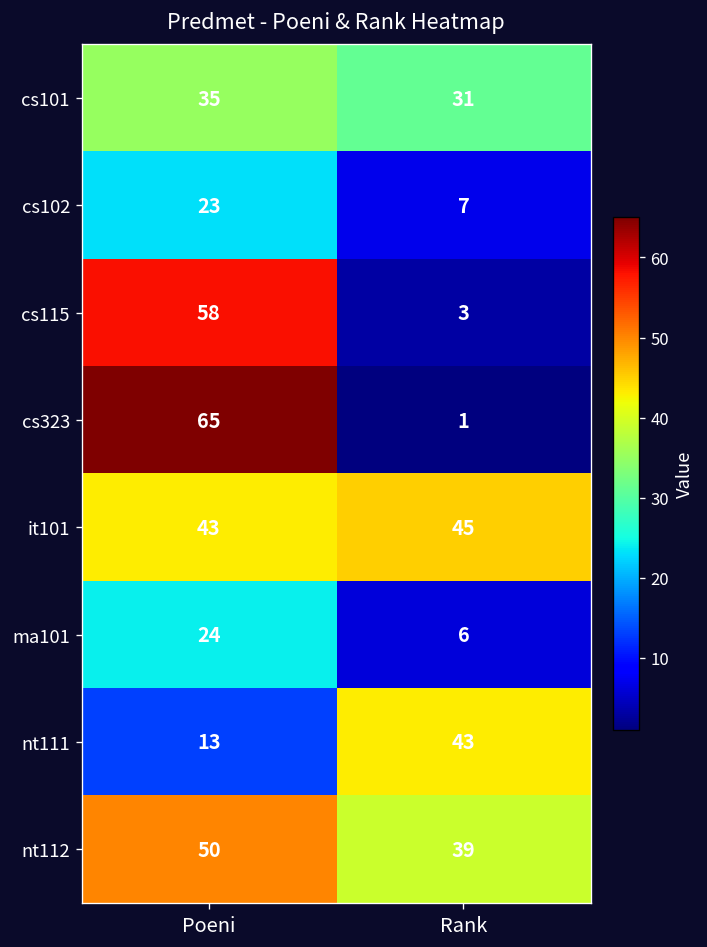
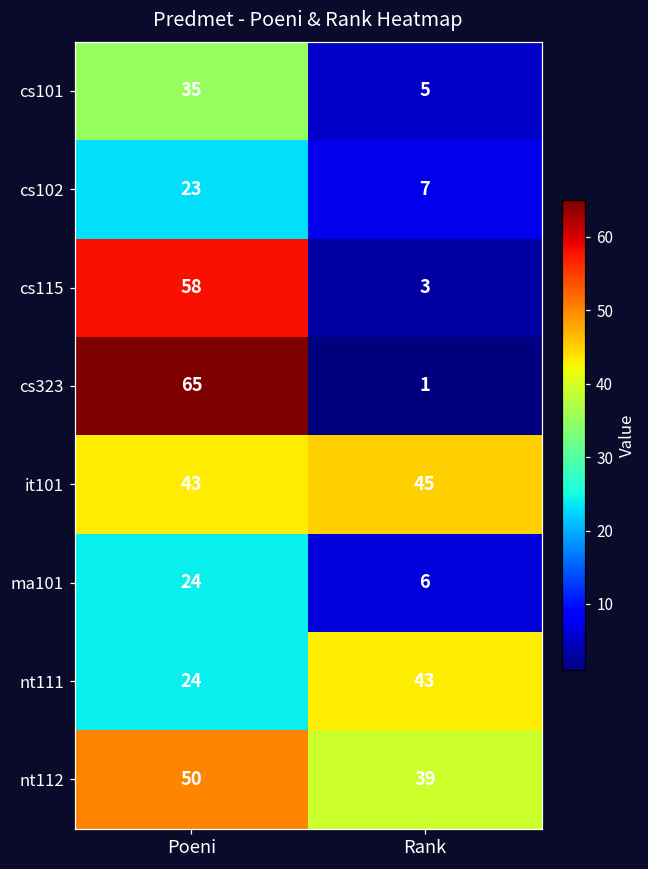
  {
    "cs101": {
      "Poeni": 35,
-     "Rank": 31
+     "Rank": 5
    },
    "cs102": {
      "Poeni": 23,
      "Rank": 7
    },
    "cs115": {
      "Poeni": 58,
      "Rank": 3
    },
    "cs323": {
      "Poeni": 65,
      "Rank": 1
    },
    "it101": {
      "Poeni": 43,
      "Rank": 45
    },
    "ma101": {
      "Poeni": 24,
      "Rank": 6
    },
    "nt111": {
-     "Poeni": 13,
+     "Poeni": 24,
      "Rank": 43
    },
    "nt112": {
      "Poeni": 50,
      "Rank": 39
    }
  }
